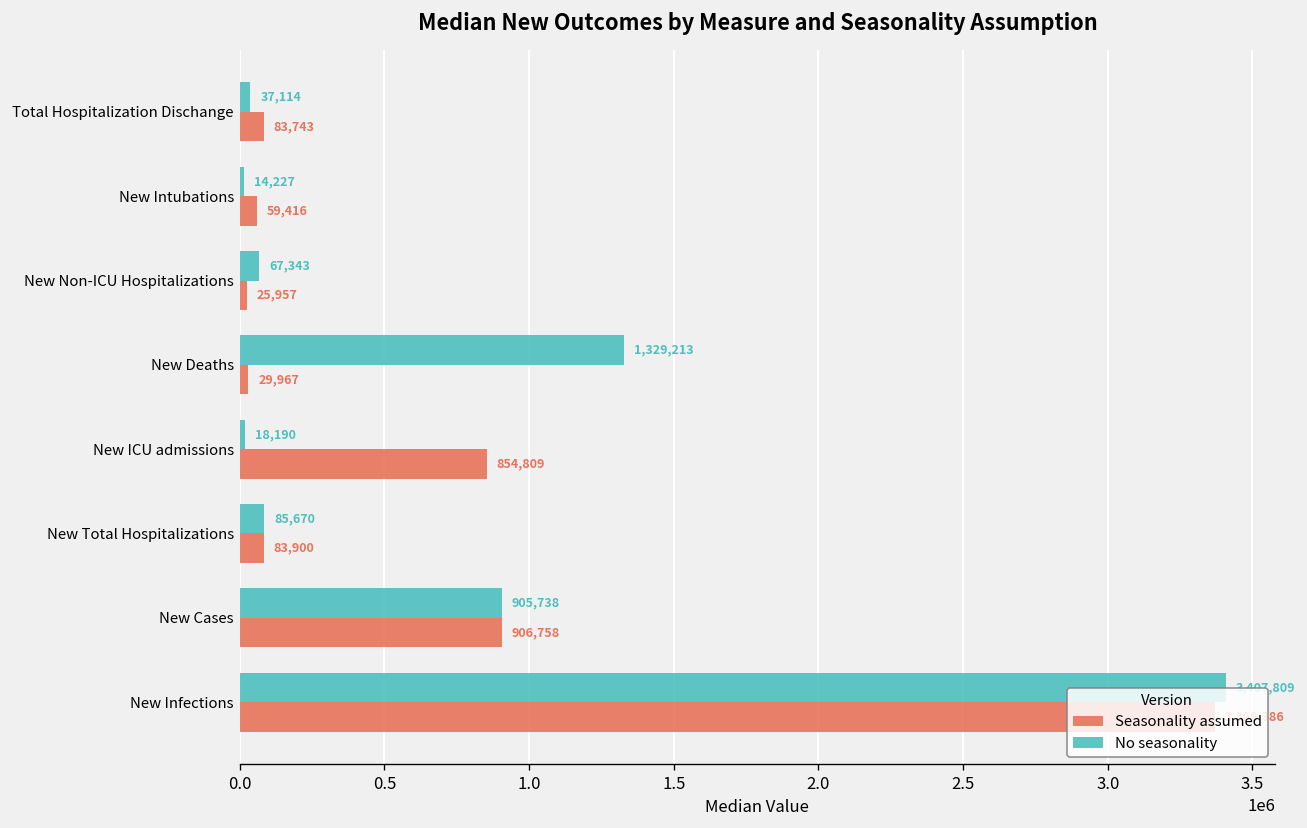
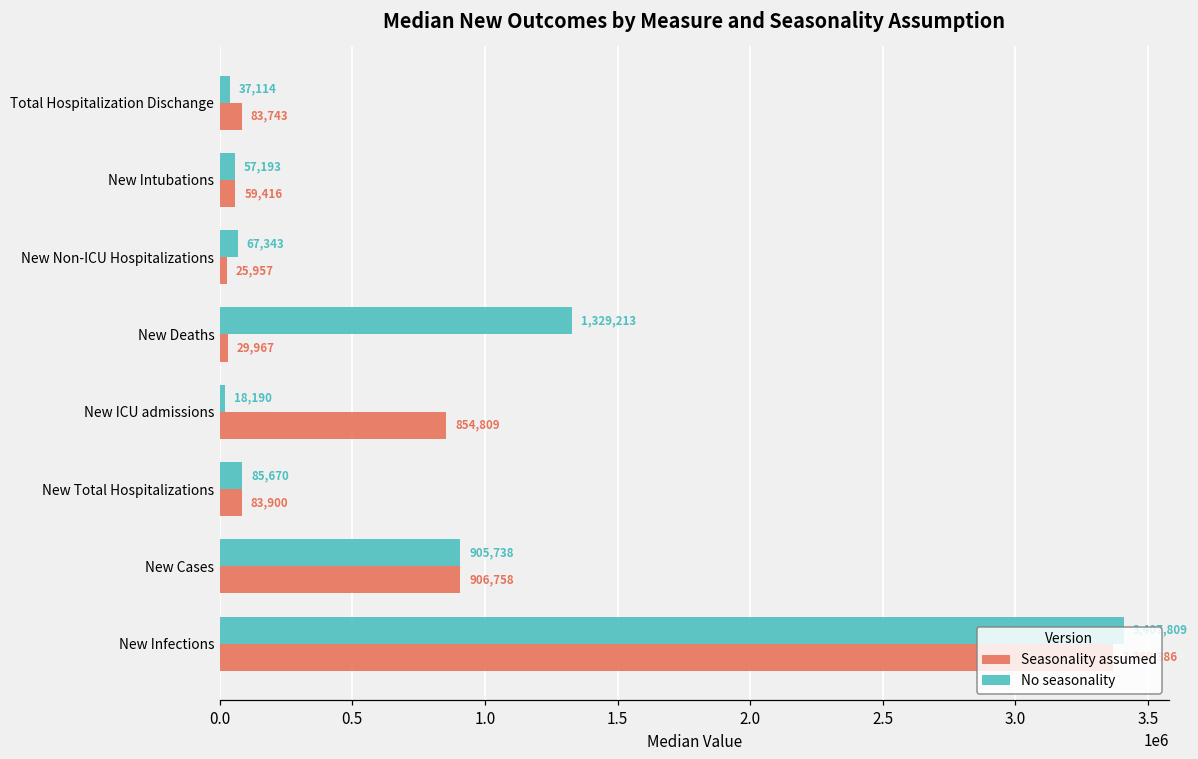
  {
    "Seasonality assumed": {
      "Total Hospitalization Dischange": "83,743",
      "New Intubations": "59,416",
      "New Non-ICU Hospitalizations": "25,957",
      "New Deaths": "29,967",
      "New ICU admissions": "854,809",
      "New Total Hospitalizations": "83,900",
      "New Cases": "906,758"
    },
    "No seasonality": {
      "Total Hospitalization Dischange": "37,114",
-     "New Intubations": "14,227",
+     "New Intubations": "57,193",
      "New Non-ICU Hospitalizations": "67,343",
      "New Deaths": "1,329,213",
      "New ICU admissions": "18,190",
      "New Total Hospitalizations": "85,670",
      "New Cases": "905,738"
    }
  }
